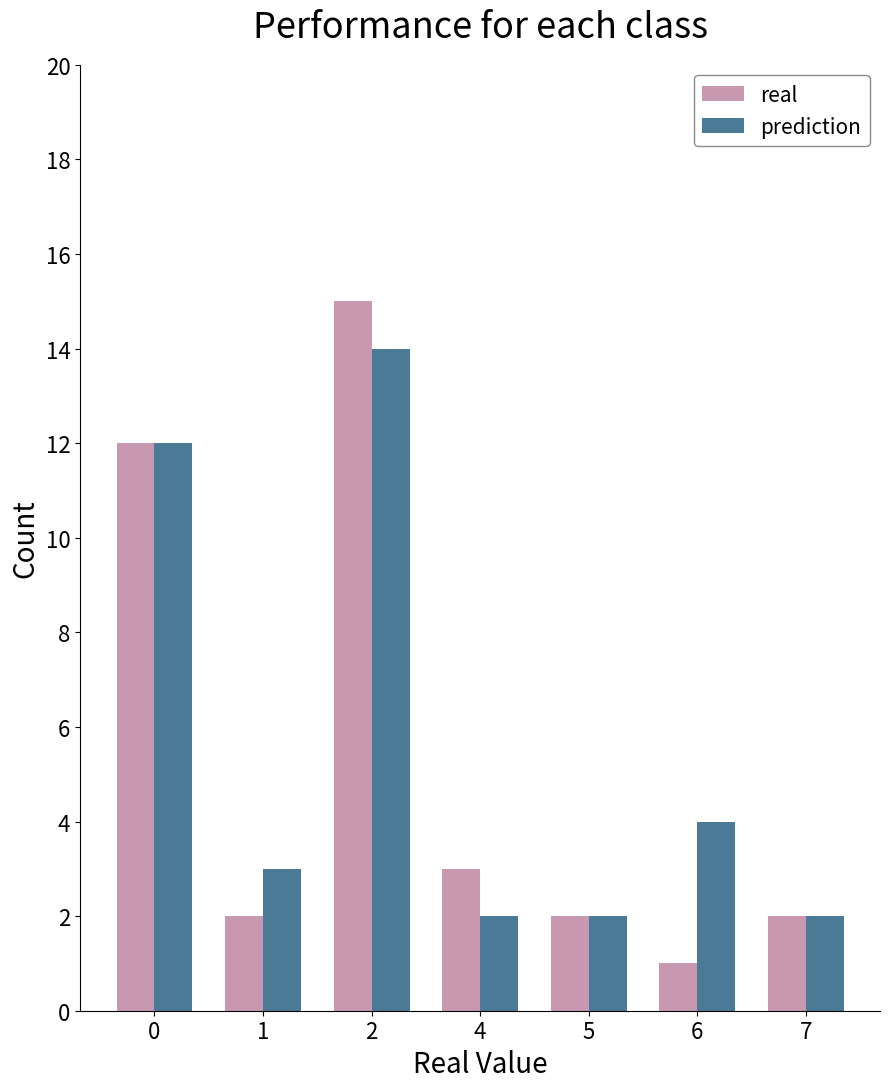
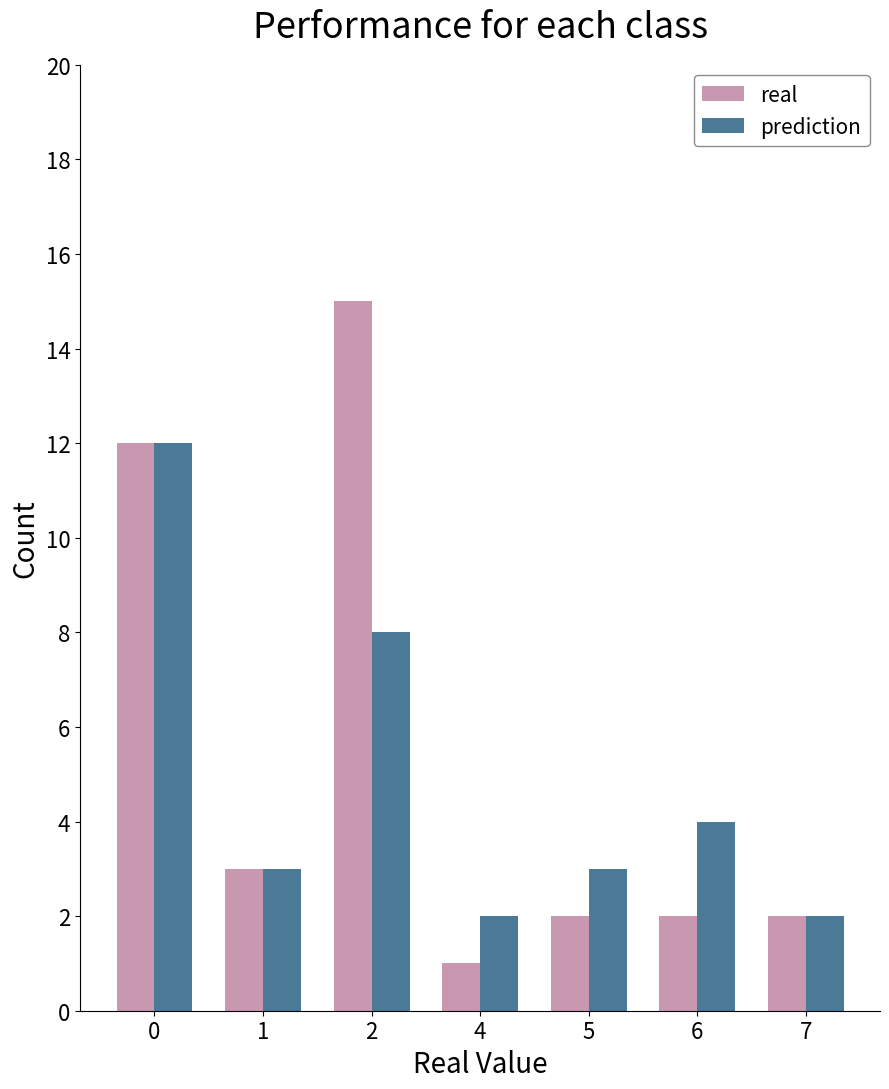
  {
    "real": {
      "0": 12,
-     "1": 2,
+     "1": 3,
      "2": 15,
-     "4": 3,
+     "4": 1,
      "5": 2,
-     "6": 1,
+     "6": 2,
      "7": 2
    },
    "prediction": {
      "0": 12,
      "1": 3,
-     "2": 14,
+     "2": 8,
      "4": 2,
-     "5": 2,
+     "5": 3,
      "6": 4,
      "7": 2
    }
  }
